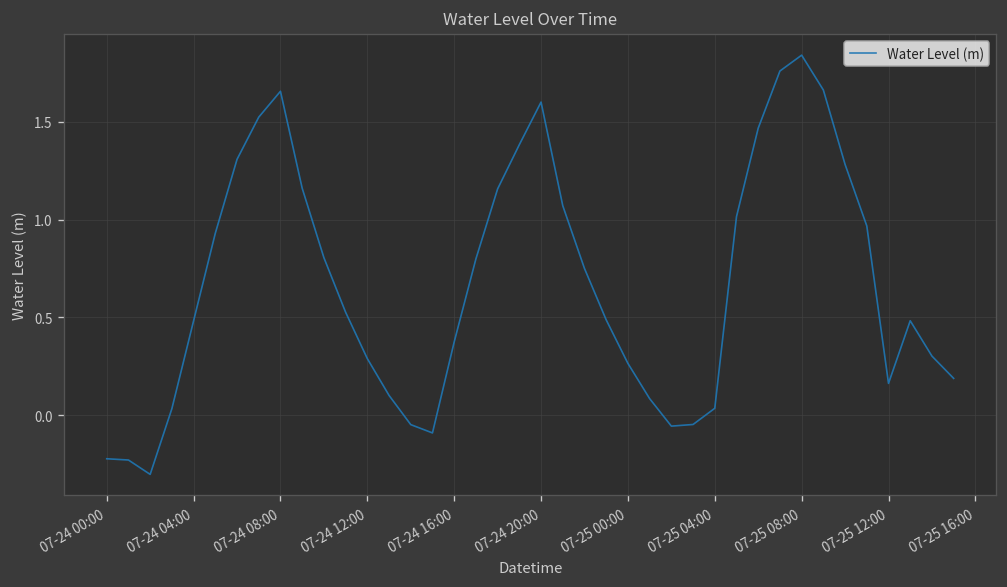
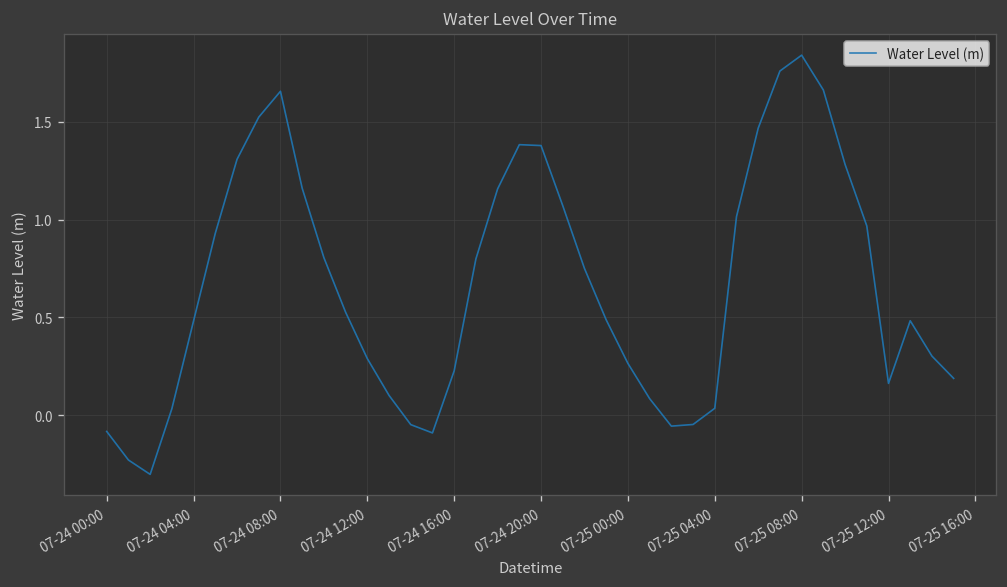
  {
-   "07-24 00:00": -0.22,
+   "07-24 00:00": -0.08,
    "07-24 04:00": 0.48,
    "07-24 08:00": 1.66,
    "07-24 12:00": 0.29,
-   "07-24 16:00": 0.37,
-   "07-24 20:00": 1.60,
+   "07-24 16:00": 0.23,
+   "07-24 20:00": 1.38,
    "07-25 00:00": 0.26,
    "07-25 04:00": 0.04,
    "07-25 08:00": 1.84,
    "07-25 12:00": 0.16
  }
